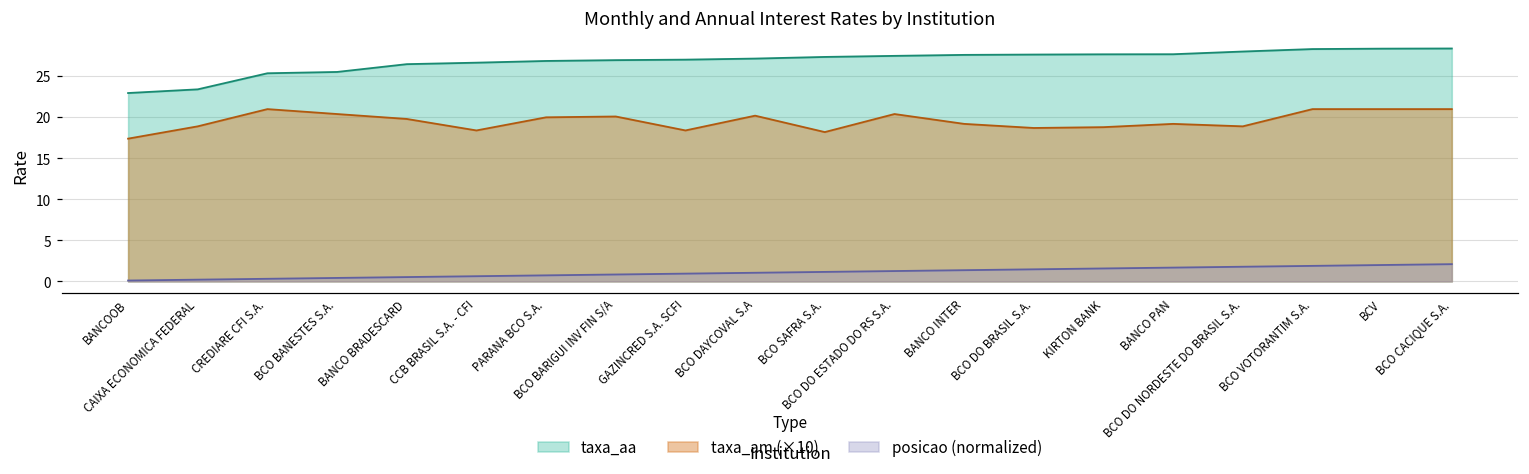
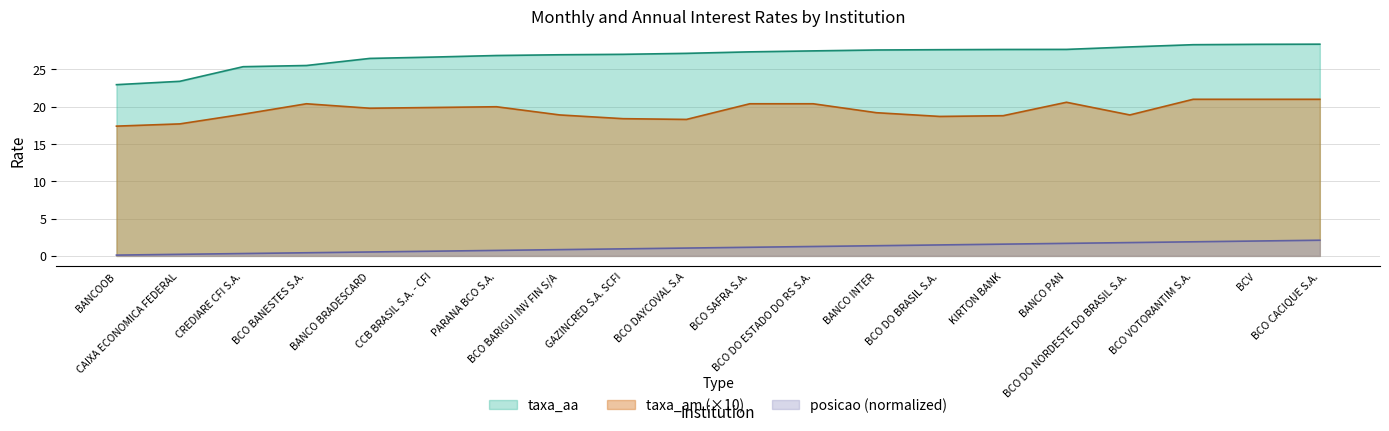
  {
    "taxa_am (×10)": {
      "BANCOOB": 17,
-     "CAIXA ECONOMICA FEDERAL": 19,
-     "CREDIARE CFI S.A.": 21,
+     "CAIXA ECONOMICA FEDERAL": 18,
+     "CREDIARE CFI S.A.": 19,
      "BCO BANESTES S.A.": 20,
      "BANCO BRADESCARD": 20,
-     "CCB BRASIL S.A. - CFI": 18,
+     "CCB BRASIL S.A. - CFI": 20,
      "PARANA BCO S.A.": 20,
-     "BCO BARIGUI INV FIN S/A": 20,
+     "BCO BARIGUI INV FIN S/A": 19,
      "GAZINCRED S.A. SCFI": 18,
-     "BCO DAYCOVAL S.A": 20,
-     "BCO SAFRA S.A.": 18,
+     "BCO DAYCOVAL S.A": 18,
+     "BCO SAFRA S.A.": 20,
      "BCO DO ESTADO DO RS S.A.": 20,
      "BANCO INTER": 19,
      "BCO DO BRASIL S.A.": 19,
      "KIRTON BANK": 19,
-     "BANCO PAN": 19,
+     "BANCO PAN": 21,
      "BCO DO NORDESTE DO BRASIL S.A.": 19,
      "BCO VOTORANTIM S.A.": 21,
      "BCV": 21,
      "BCO CACIQUE S.A.": 21
    }
  }
